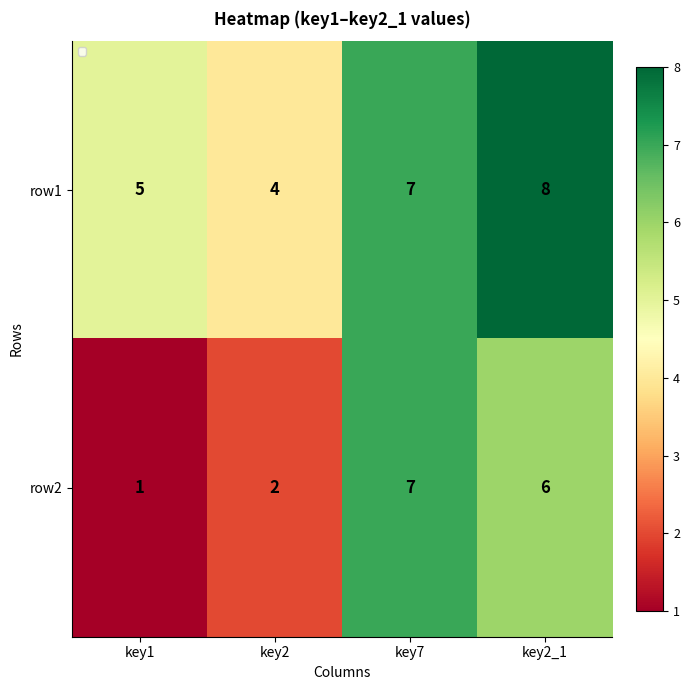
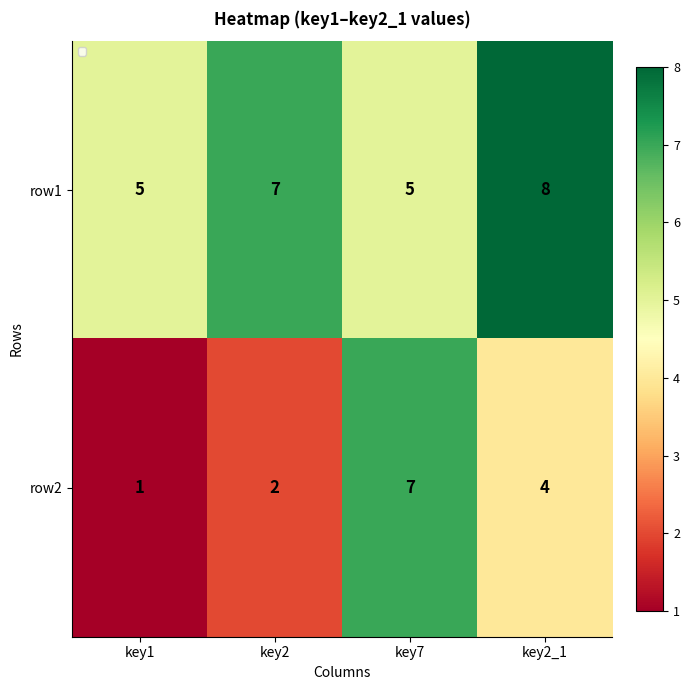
  {
    "row1": {
      "key1": 5,
-     "key2": 4,
-     "key7": 7,
+     "key2": 7,
+     "key7": 5,
      "key2_1": 8
    },
    "row2": {
      "key1": 1,
      "key2": 2,
      "key7": 7,
-     "key2_1": 6
+     "key2_1": 4
    }
  }
